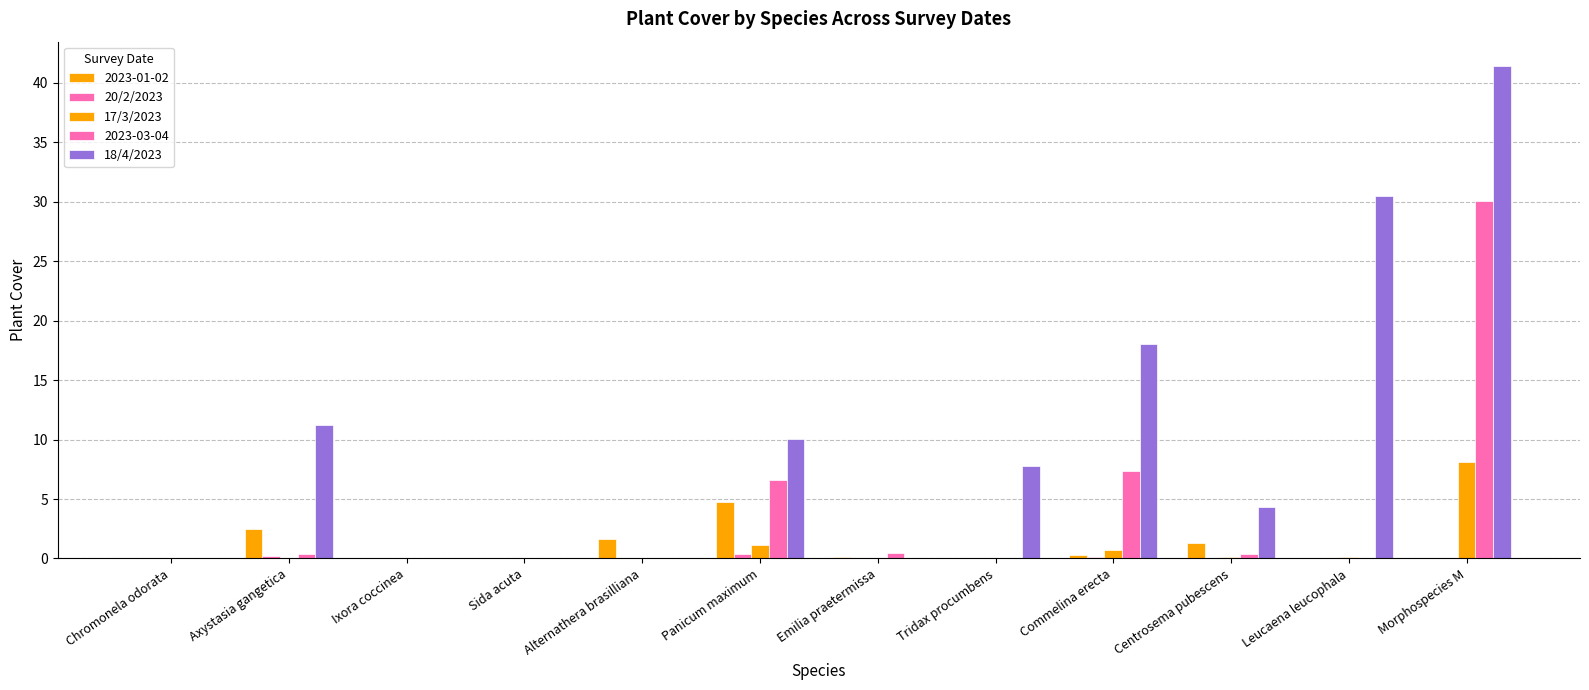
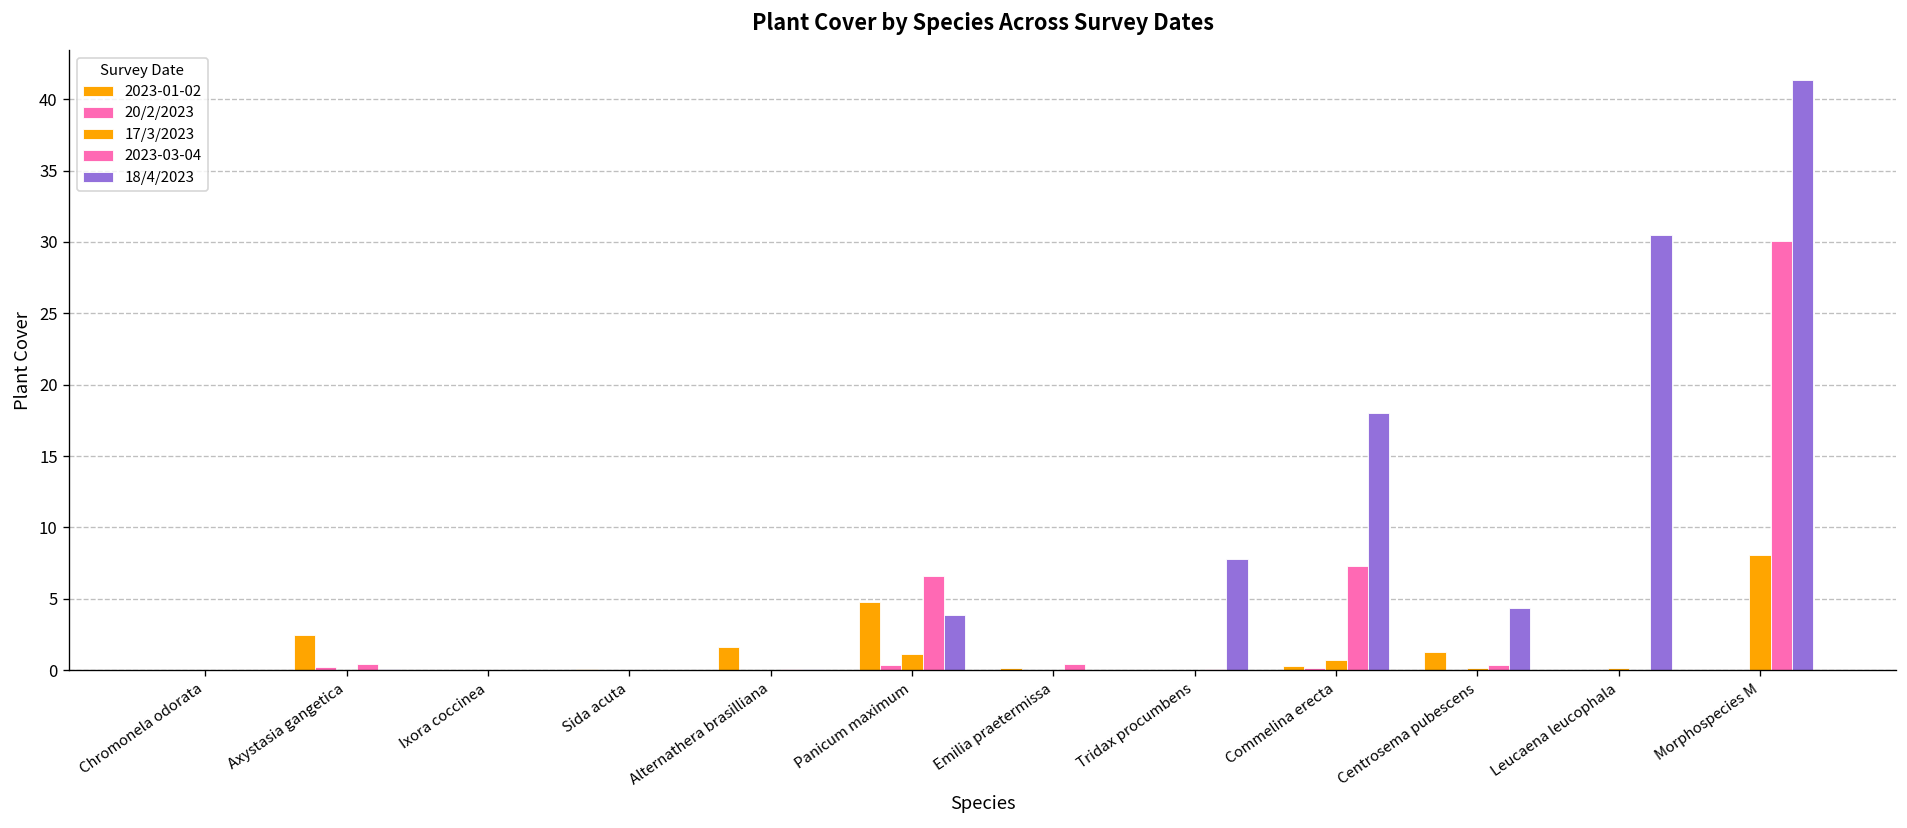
  {
    "18/4/2023": {
      "Chromonela odorata": 0.0,
-     "Axystasia gangetica": 11.2,
+     "Axystasia gangetica": 0.1,
      "Ixora coccinea": 0.0,
      "Sida acuta": 0.0,
-     "Panicum maximum": 10.1,
+     "Panicum maximum": 3.9,
      "Emilia praetermissa": 0.0,
      "Tridax procumbens": 7.8,
      "Commelina erecta": 18.0,
      "Centrosema pubescens": 4.4,
      "Leucaena leucophala": 30.5,
      "Morphospecies M": 41.4
    }
  }
